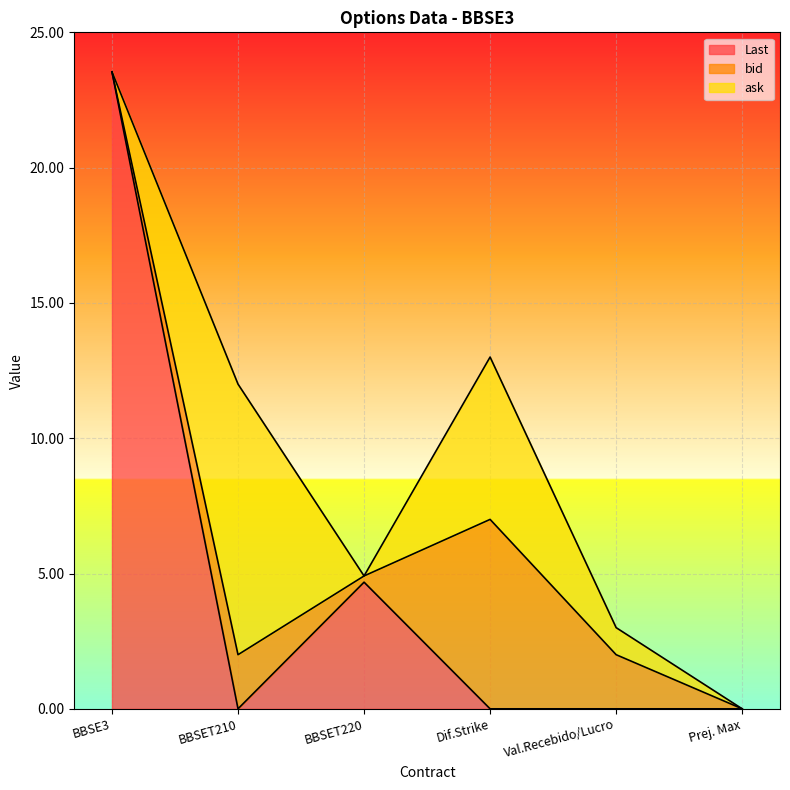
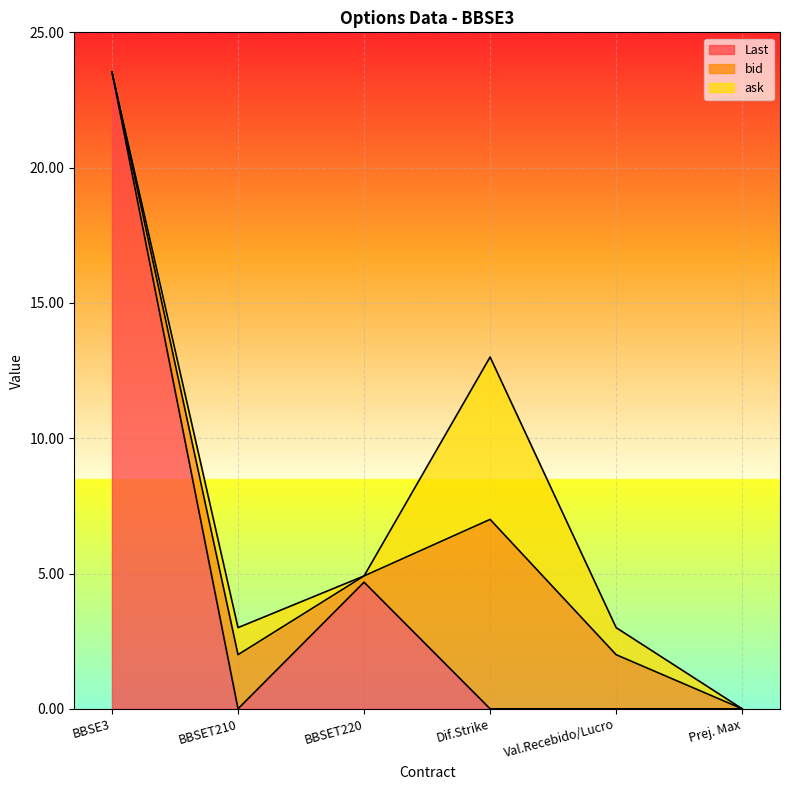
  {
    "Last": {
      "BBSET210": 0,
      "BBSET220": 4.7,
      "Dif.Strike": 0,
      "Val.Recebido/Lucro": 0
    },
    "bid": {
      "BBSET210": 2,
      "Dif.Strike": 7,
      "Val.Recebido/Lucro": 2
    },
    "ask": {
-     "BBSET210": 10,
+     "BBSET210": 1,
      "Dif.Strike": 6,
      "Val.Recebido/Lucro": 1
    }
  }
